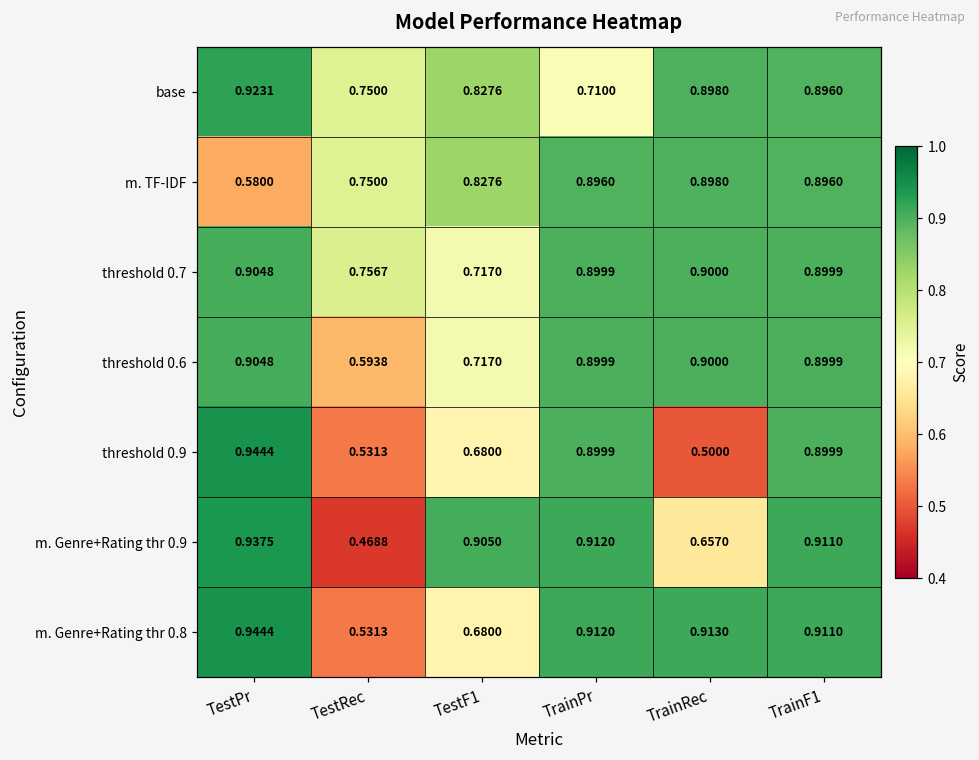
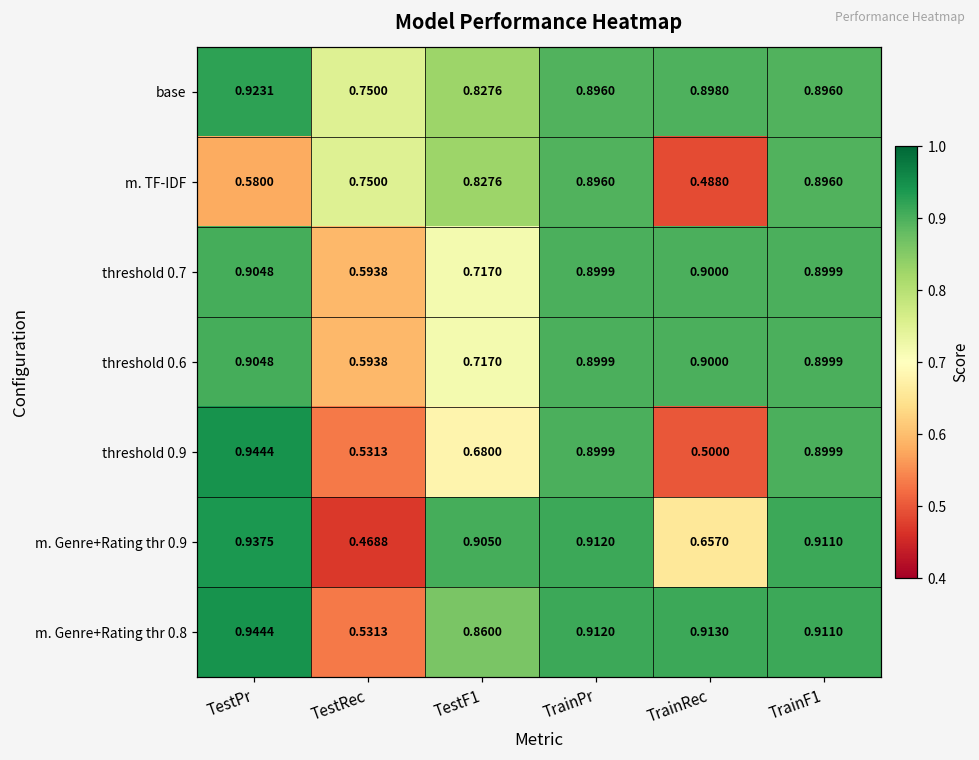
  {
    "base": {
      "TestPr": 0.9231,
      "TestRec": 0.7500,
      "TestF1": 0.8276,
-     "TrainPr": 0.7100,
+     "TrainPr": 0.8960,
      "TrainRec": 0.8980,
      "TrainF1": 0.8960
    },
    "m. TF-IDF": {
      "TestPr": 0.5800,
      "TestRec": 0.7500,
      "TestF1": 0.8276,
      "TrainPr": 0.8960,
-     "TrainRec": 0.8980,
+     "TrainRec": 0.4880,
      "TrainF1": 0.8960
    },
    "threshold 0.7": {
      "TestPr": 0.9048,
-     "TestRec": 0.7567,
+     "TestRec": 0.5938,
      "TestF1": 0.7170,
      "TrainPr": 0.8999,
      "TrainRec": 0.9000,
      "TrainF1": 0.8999
    },
    "threshold 0.6": {
      "TestPr": 0.9048,
      "TestRec": 0.5938,
      "TestF1": 0.7170,
      "TrainPr": 0.8999,
      "TrainRec": 0.9000,
      "TrainF1": 0.8999
    },
    "threshold 0.9": {
      "TestPr": 0.9444,
      "TestRec": 0.5313,
      "TestF1": 0.6800,
      "TrainPr": 0.8999,
      "TrainRec": 0.5000,
      "TrainF1": 0.8999
    },
    "m. Genre+Rating thr 0.9": {
      "TestPr": 0.9375,
      "TestRec": 0.4688,
      "TestF1": 0.9050,
      "TrainPr": 0.9120,
      "TrainRec": 0.6570,
      "TrainF1": 0.9110
    },
    "m. Genre+Rating thr 0.8": {
      "TestPr": 0.9444,
      "TestRec": 0.5313,
-     "TestF1": 0.6800,
+     "TestF1": 0.8600,
      "TrainPr": 0.9120,
      "TrainRec": 0.9130,
      "TrainF1": 0.9110
    }
  }
